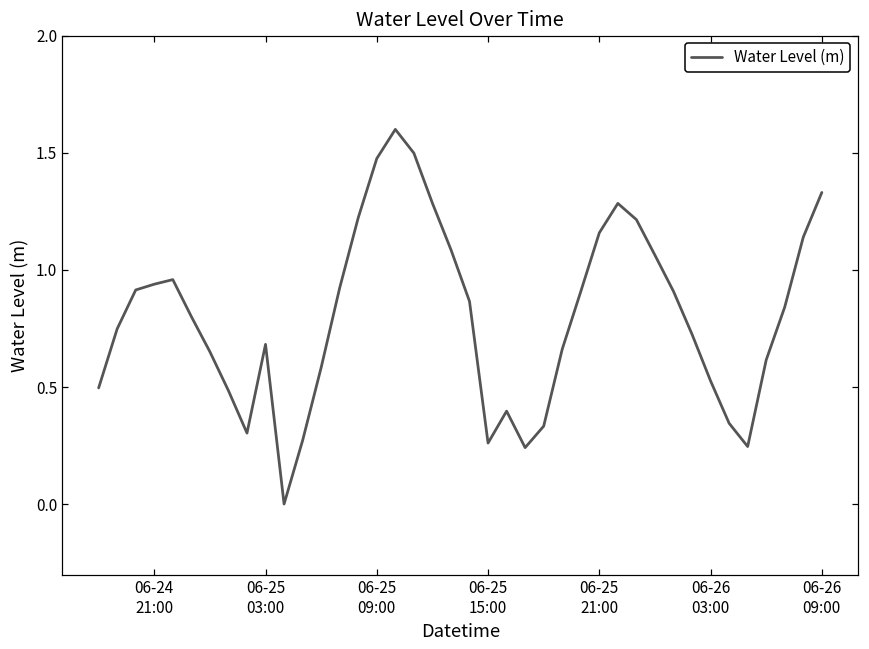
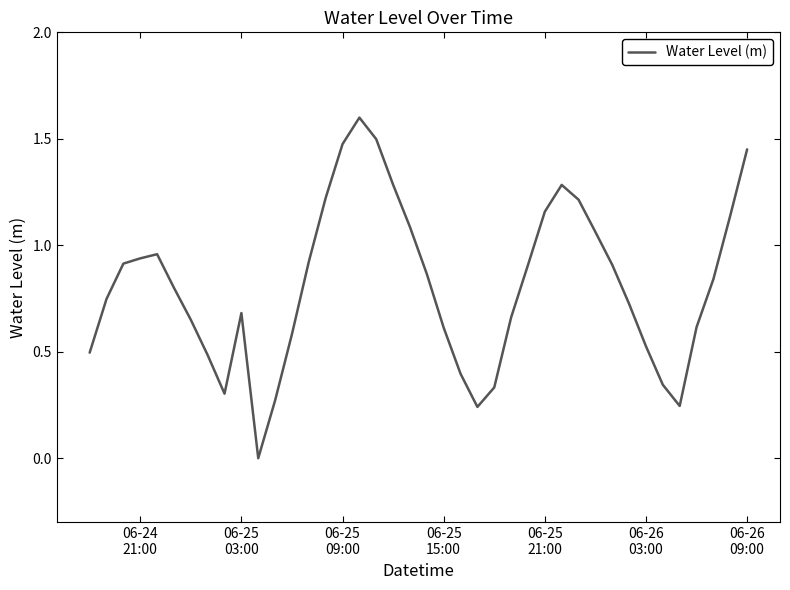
  {
    "06-24 21:00": 0.94,
    "06-25 03:00": 0.68,
    "06-25 09:00": 1.48,
-   "06-25 15:00": 0.26,
+   "06-25 15:00": 0.61,
    "06-25 21:00": 1.16,
    "06-26 03:00": 0.53,
-   "06-26 09:00": 1.33
+   "06-26 09:00": 1.45
  }
